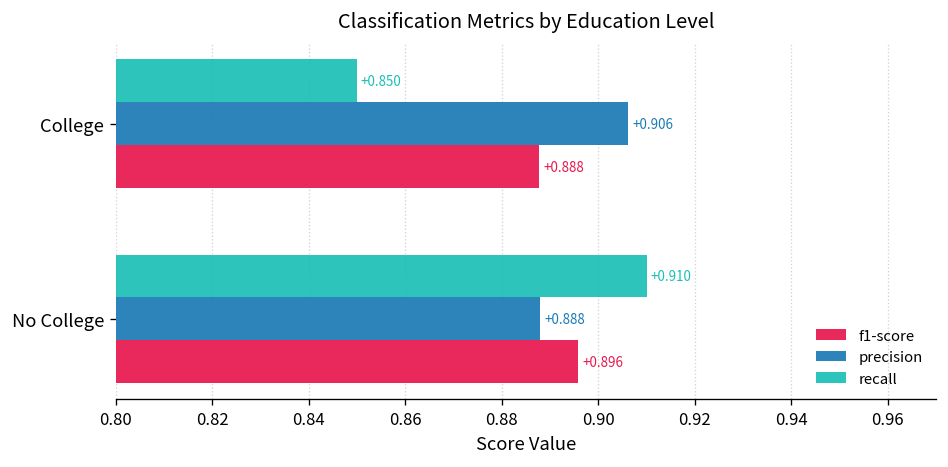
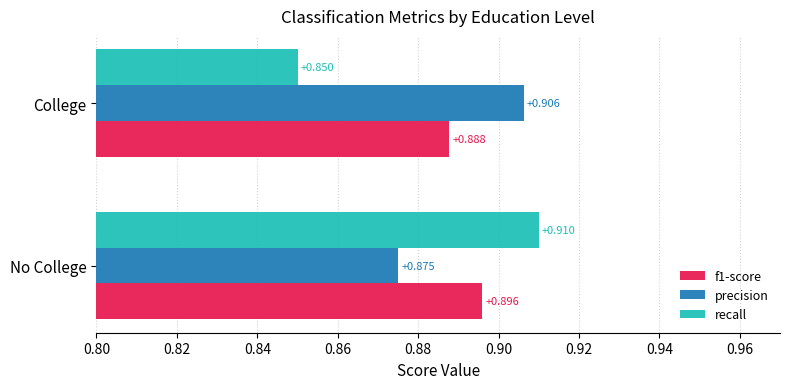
  {
    "f1-score": {
      "College": "+0.888",
      "No College": "+0.896"
    },
    "precision": {
      "College": "+0.906",
-     "No College": "+0.888"
+     "No College": "+0.875"
    },
    "recall": {
      "College": "+0.850",
      "No College": "+0.910"
    }
  }
